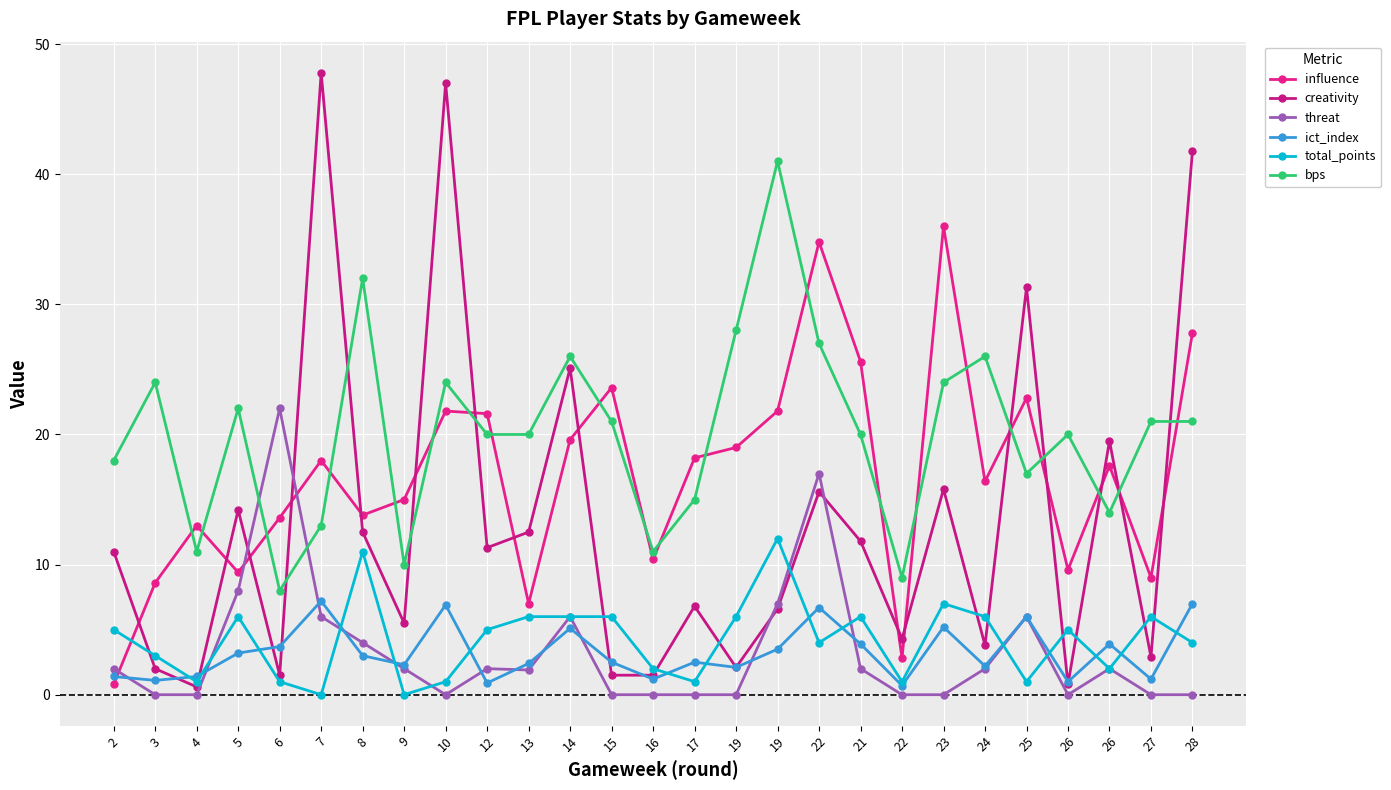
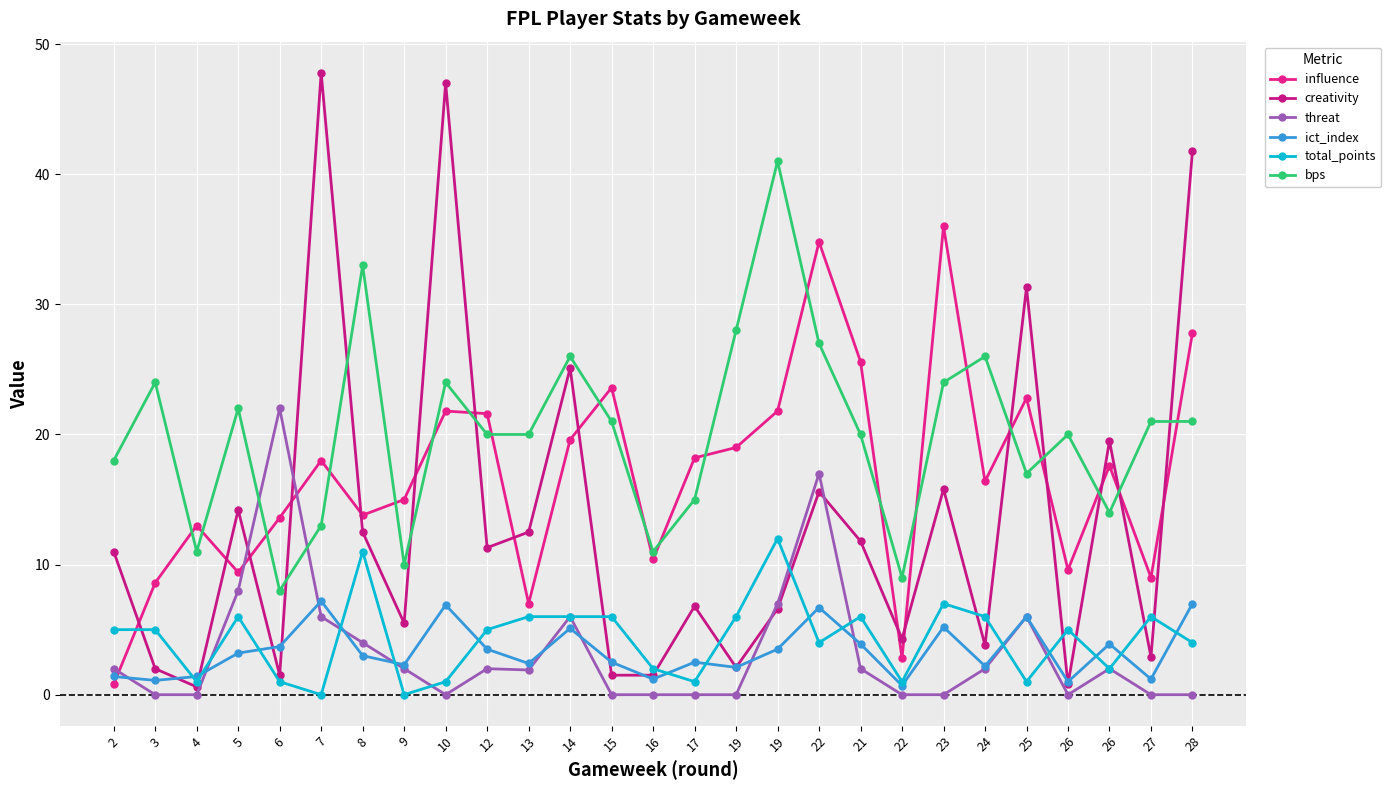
  {
    "threat": {
      "2": 2.0,
      "3": 0.0,
      "4": 0.0,
      "5": 8.0,
      "6": 22.0,
      "7": 6.0,
      "8": 4.0,
      "9": 2.0,
      "10": 0.0,
      "12": 2.0,
      "13": 1.9,
      "15": 0.0,
      "16": 0.0,
      "17": 0.0,
      "21": 2.0,
      "23": 0.0,
      "24": 2.0,
      "27": 0.0,
      "28": 0.0
    },
    "ict_index": {
      "2": 1.4,
      "3": 1.1,
      "4": 1.4,
      "5": 3.2,
      "6": 3.7,
      "7": 7.2,
      "8": 3.0,
      "9": 2.3,
      "10": 6.9,
-     "12": 0.9,
+     "12": 3.5,
      "13": 2.4,
      "14": 5.1,
      "15": 2.5,
      "16": 1.2,
      "17": 2.5,
      "21": 3.9,
      "23": 5.2,
      "24": 2.2,
      "27": 1.2,
      "28": 7.0
    },
    "total_points": {
      "2": 5,
-     "3": 3,
+     "3": 5,
      "4": 1,
      "5": 6,
      "6": 1,
      "7": 0,
      "8": 11,
      "9": 0,
      "10": 1,
      "12": 5,
      "13": 6,
      "15": 6,
      "16": 2,
      "17": 1,
      "21": 6,
      "23": 7,
      "24": 6,
      "25": 1,
      "27": 6,
      "28": 4
    },
    "bps": {
      "2": 18,
      "3": 24,
      "4": 11,
      "5": 22,
      "6": 8,
      "7": 13,
-     "8": 32,
+     "8": 33,
      "9": 10,
      "10": 24,
      "12": 20,
      "13": 20,
      "14": 26,
      "15": 21,
      "16": 11,
      "17": 15,
      "21": 20,
      "23": 24,
      "24": 26,
      "25": 17,
      "27": 21,
      "28": 21
    }
  }
